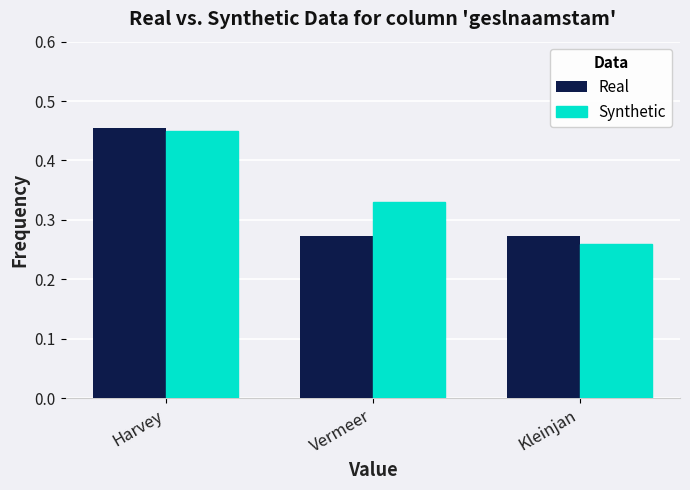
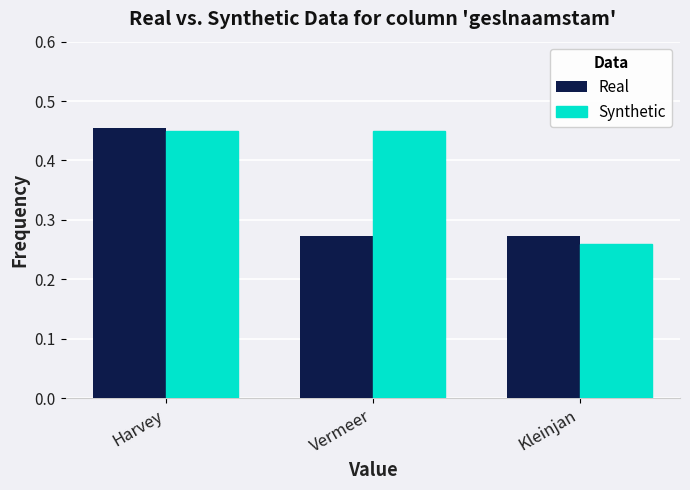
  {
    "Real": {
      "Harvey": 0.46,
      "Vermeer": 0.27,
      "Kleinjan": 0.27
    },
    "Synthetic": {
      "Harvey": 0.45,
-     "Vermeer": 0.33,
+     "Vermeer": 0.45,
      "Kleinjan": 0.26
    }
  }
